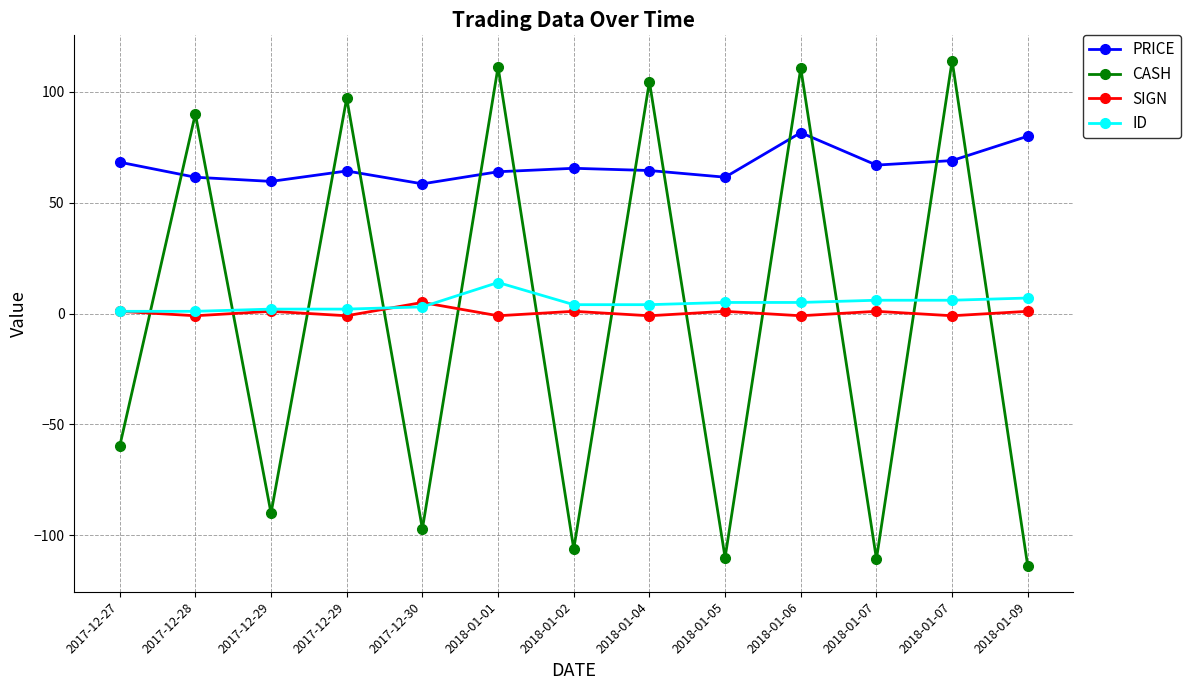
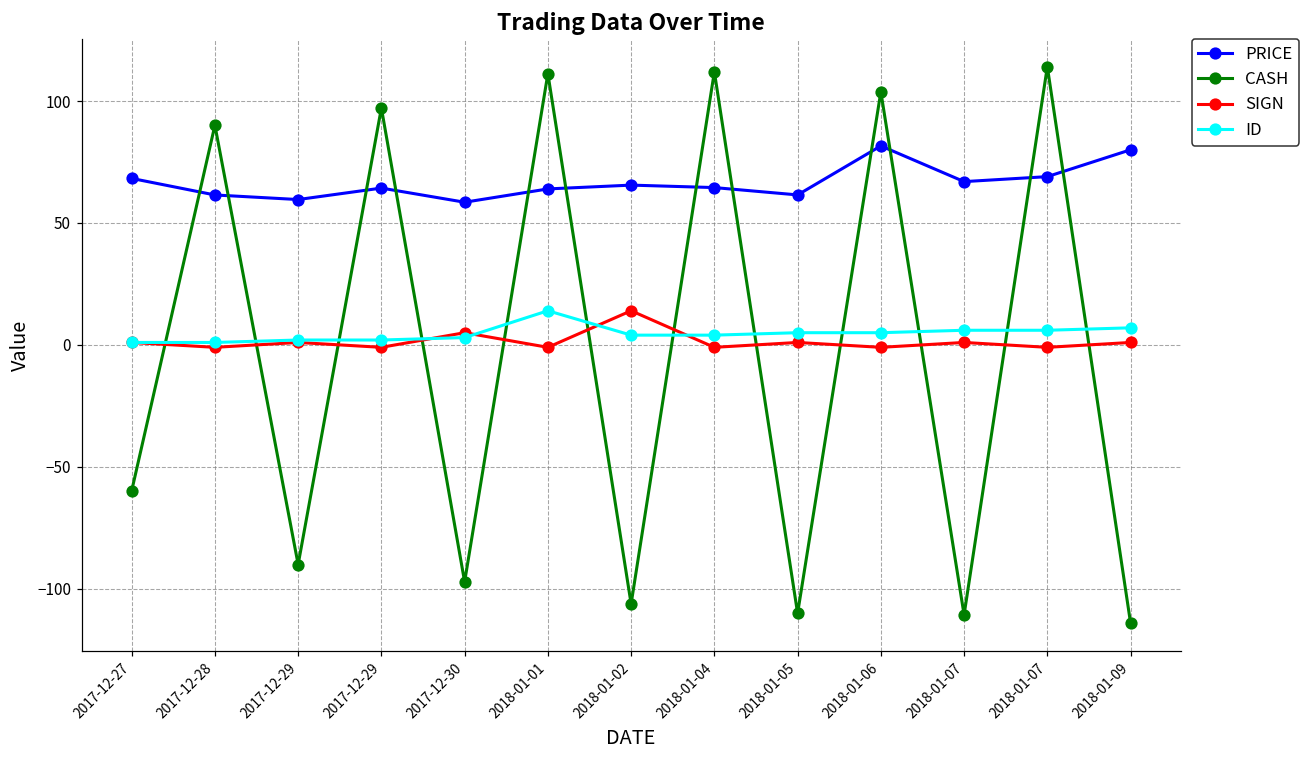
  {
    "PRICE": {
      "2017-12-27": 68,
      "2017-12-28": 61,
      "2017-12-30": 59,
      "2018-01-01": 64,
      "2018-01-02": 66,
      "2018-01-04": 65,
      "2018-01-05": 62,
      "2018-01-06": 82,
      "2018-01-09": 80
    },
    "CASH": {
      "2017-12-27": -60,
      "2017-12-28": 90,
      "2017-12-30": -97,
      "2018-01-01": 111,
      "2018-01-02": -106,
-     "2018-01-04": 105,
+     "2018-01-04": 112,
      "2018-01-05": -110,
-     "2018-01-06": 111,
+     "2018-01-06": 104,
      "2018-01-09": -114
    },
    "SIGN": {
      "2017-12-28": -1,
      "2017-12-30": 5,
      "2018-01-01": -1,
-     "2018-01-02": 1,
+     "2018-01-02": 14,
      "2018-01-04": -1,
      "2018-01-05": 1,
      "2018-01-06": -1,
      "2018-01-09": 1
    },
    "ID": {
      "2017-12-28": 1,
      "2017-12-30": 3,
      "2018-01-01": 14,
      "2018-01-02": 4,
      "2018-01-04": 4,
      "2018-01-05": 5,
      "2018-01-06": 5,
      "2018-01-09": 7
    }
  }
